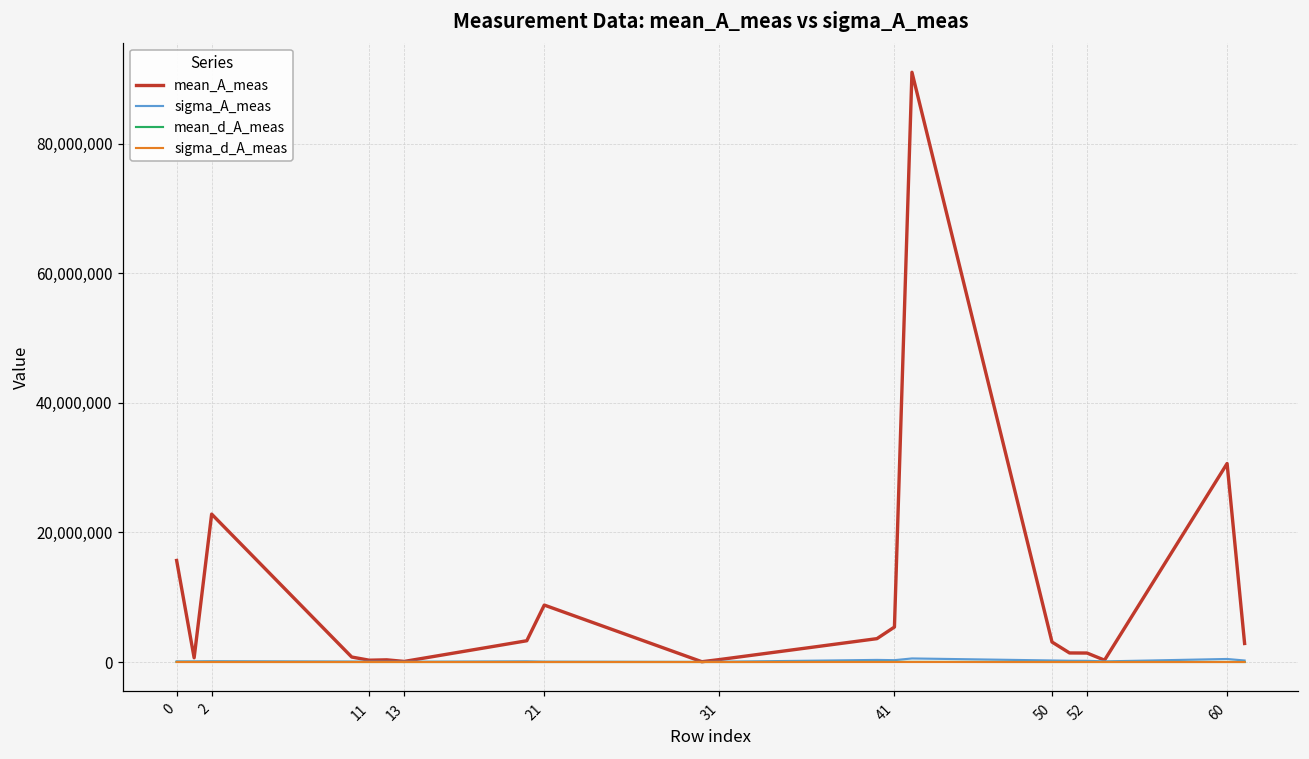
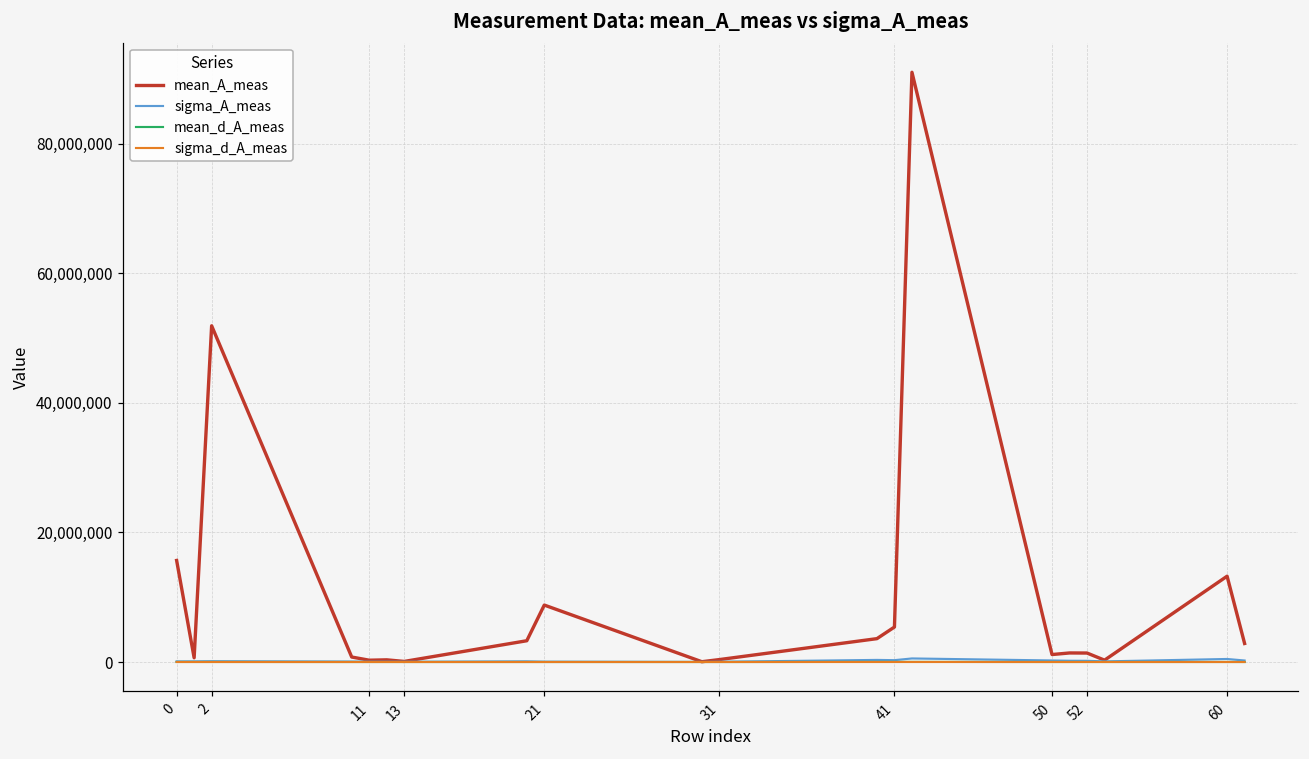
  {
    "mean_A_meas": {
      "0": "16,000,000",
-     "2": "23,000,000",
+     "2": "52,000,000",
      "21": "9,000,000",
      "41": "5,000,000",
-     "50": "3,000,000",
+     "50": "1,000,000",
      "52": "1,000,000",
-     "60": "31,000,000"
+     "60": "13,000,000"
    },
    "sigma_A_meas": {
      "60": "0"
    },
    "sigma_d_A_meas": {
      "60": "0"
    }
  }
